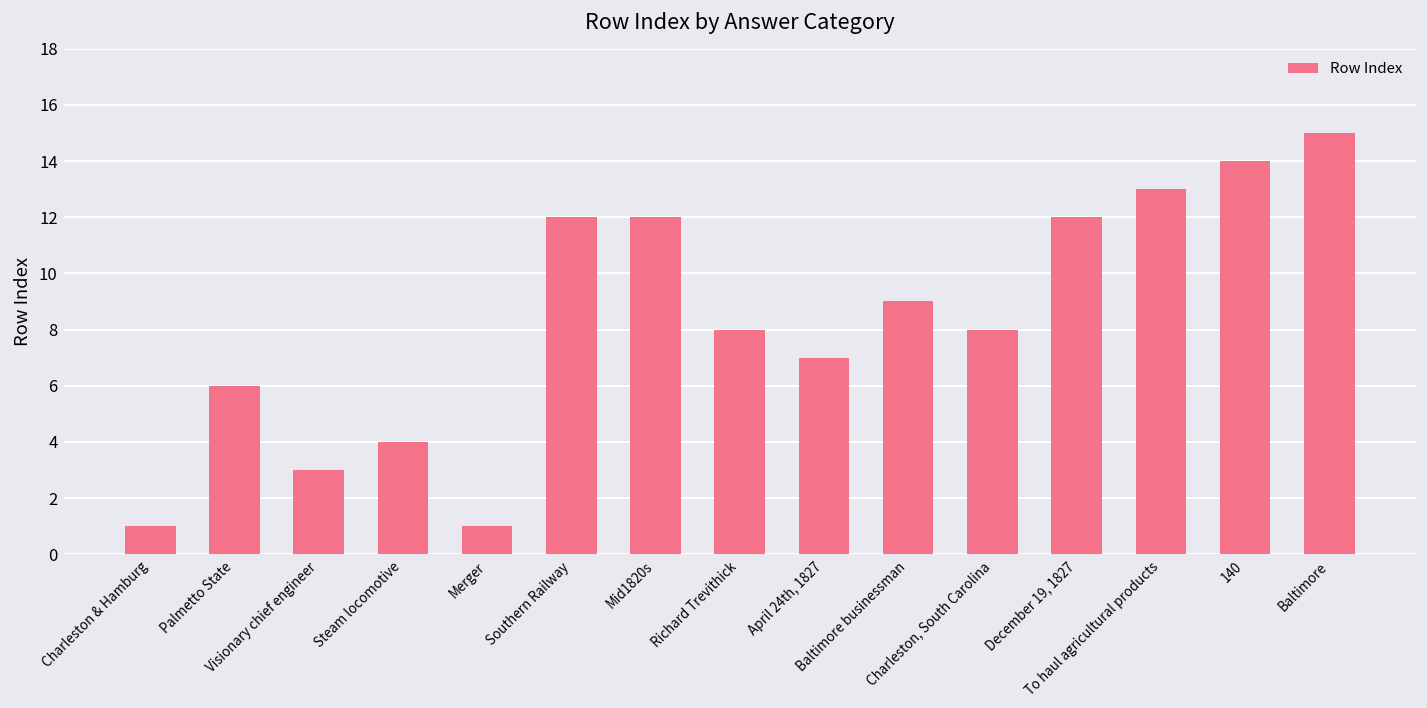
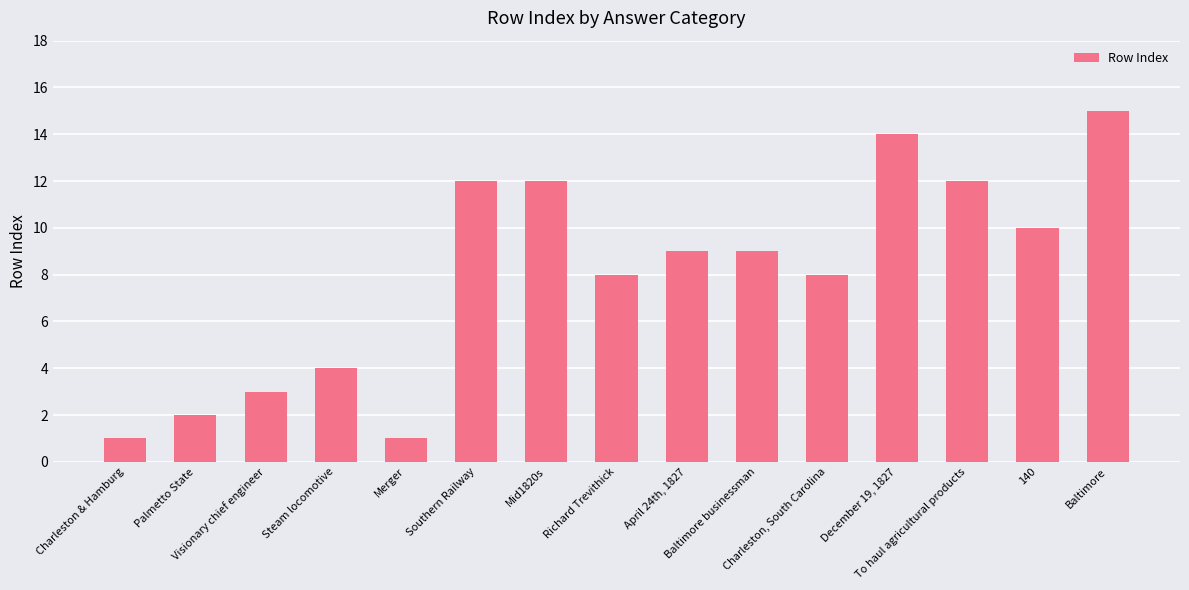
  {
    "Charleston & Hamburg": 1,
-   "Palmetto State": 6,
+   "Palmetto State": 2,
    "Visionary chief engineer": 3,
    "Steam locomotive": 4,
    "Merger": 1,
    "Southern Railway": 12,
    "Mid1820s": 12,
    "Richard Trevithick": 8,
-   "April 24th, 1827": 7,
+   "April 24th, 1827": 9,
    "Baltimore businessman": 9,
    "Charleston, South Carolina": 8,
-   "December 19, 1827": 12,
-   "To haul agricultural products": 13,
-   "140": 14,
+   "December 19, 1827": 14,
+   "To haul agricultural products": 12,
+   "140": 10,
    "Baltimore": 15
  }
